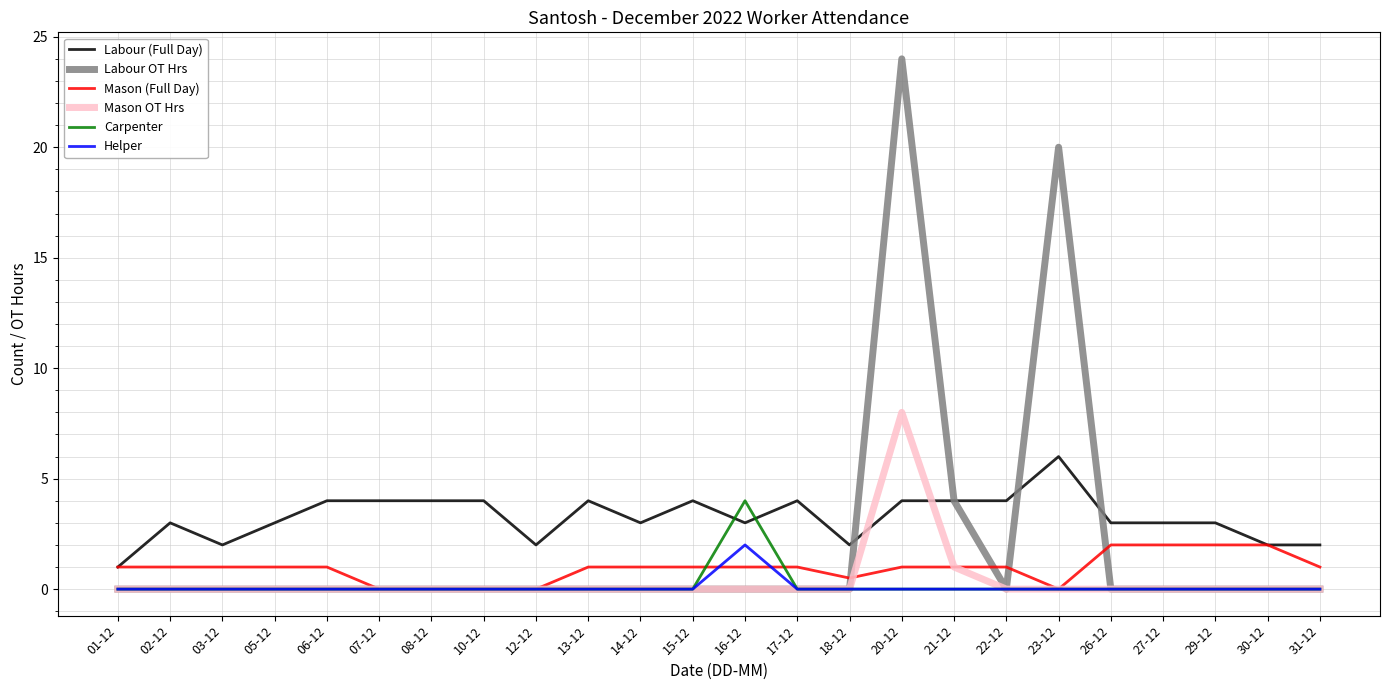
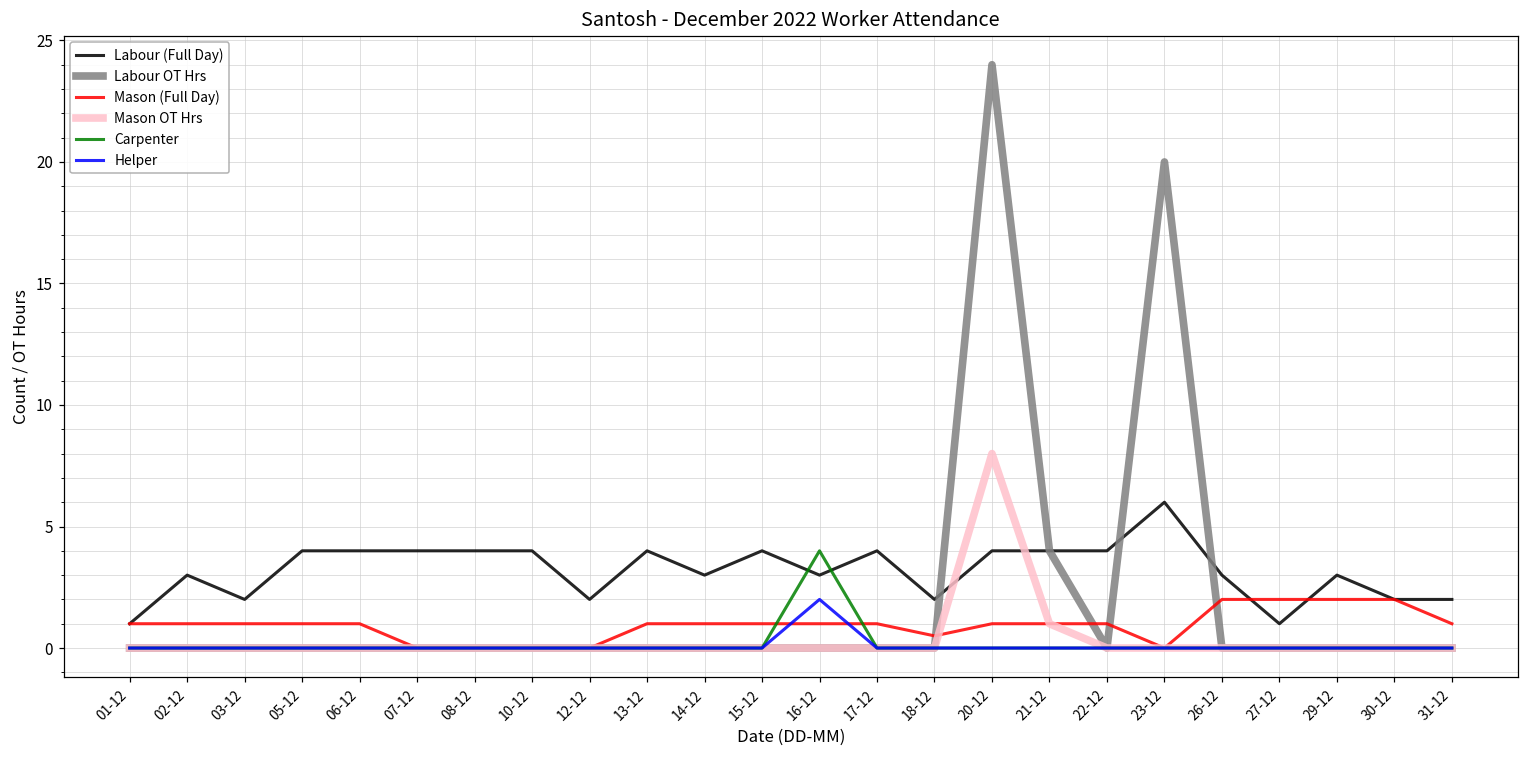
  {
    "Labour (Full Day)": {
      "02-12": 3,
      "03-12": 2,
-     "05-12": 3,
+     "05-12": 4,
      "06-12": 4,
      "07-12": 4,
      "08-12": 4,
      "10-12": 4,
      "12-12": 2,
      "13-12": 4,
      "14-12": 3,
      "15-12": 4,
      "16-12": 3,
      "17-12": 4,
      "18-12": 2,
      "20-12": 4,
      "22-12": 4,
      "23-12": 6,
      "26-12": 3,
-     "27-12": 3,
+     "27-12": 1,
      "29-12": 3,
      "31-12": 2
    },
    "Labour OT Hrs": {
      "20-12": 24,
      "23-12": 20
    },
    "Mason (Full Day)": {
      "02-12": 1,
      "03-12": 1,
      "05-12": 1,
      "06-12": 1,
      "13-12": 1,
      "14-12": 1,
      "15-12": 1,
      "16-12": 1,
      "17-12": 1,
      "18-12": 0.5,
      "20-12": 1,
      "22-12": 1,
      "26-12": 2,
      "27-12": 2,
      "29-12": 2,
      "31-12": 1
    },
    "Mason OT Hrs": {
      "20-12": 8
    },
    "Carpenter": {
      "16-12": 4
    },
    "Helper": {
      "16-12": 2
    }
  }
